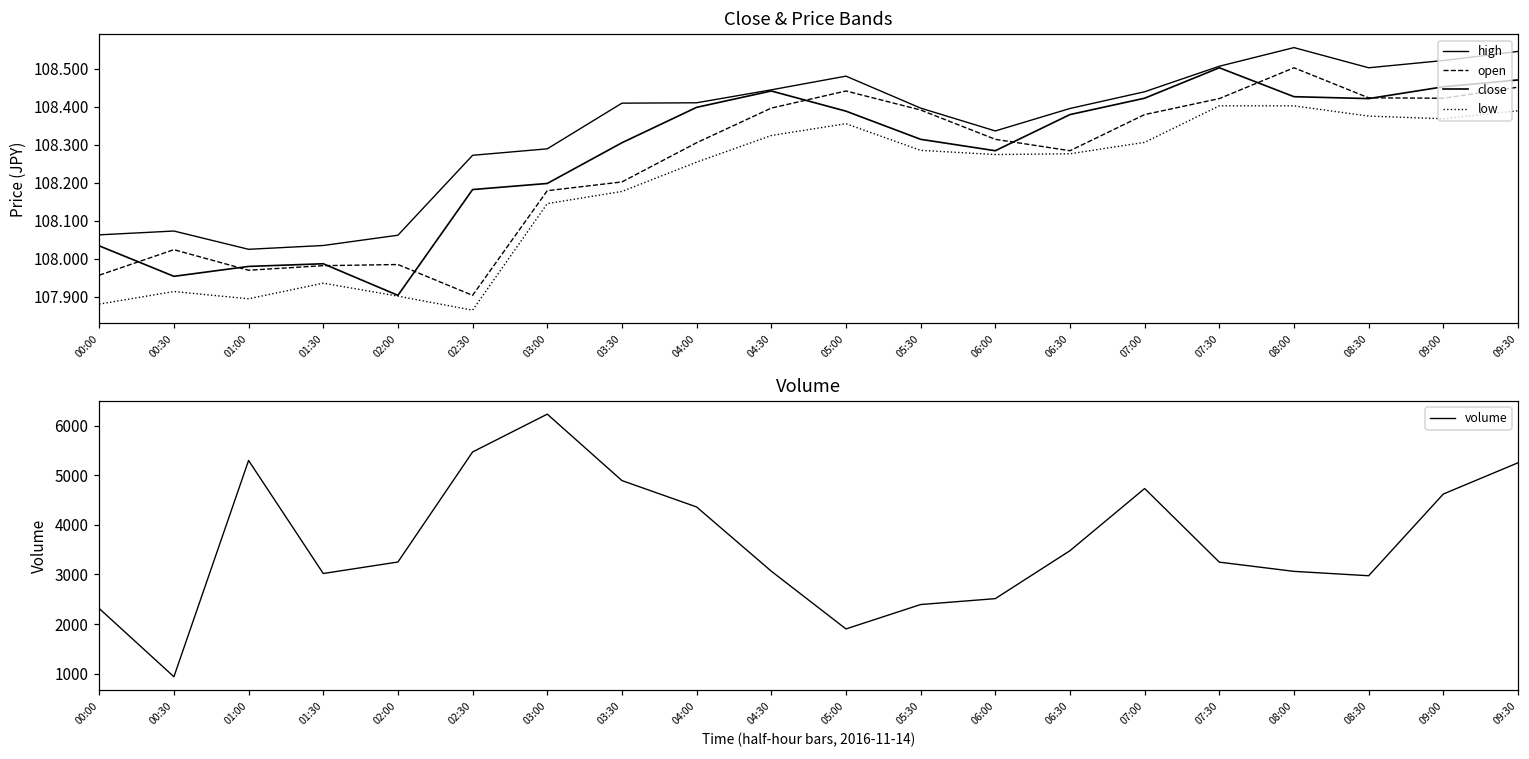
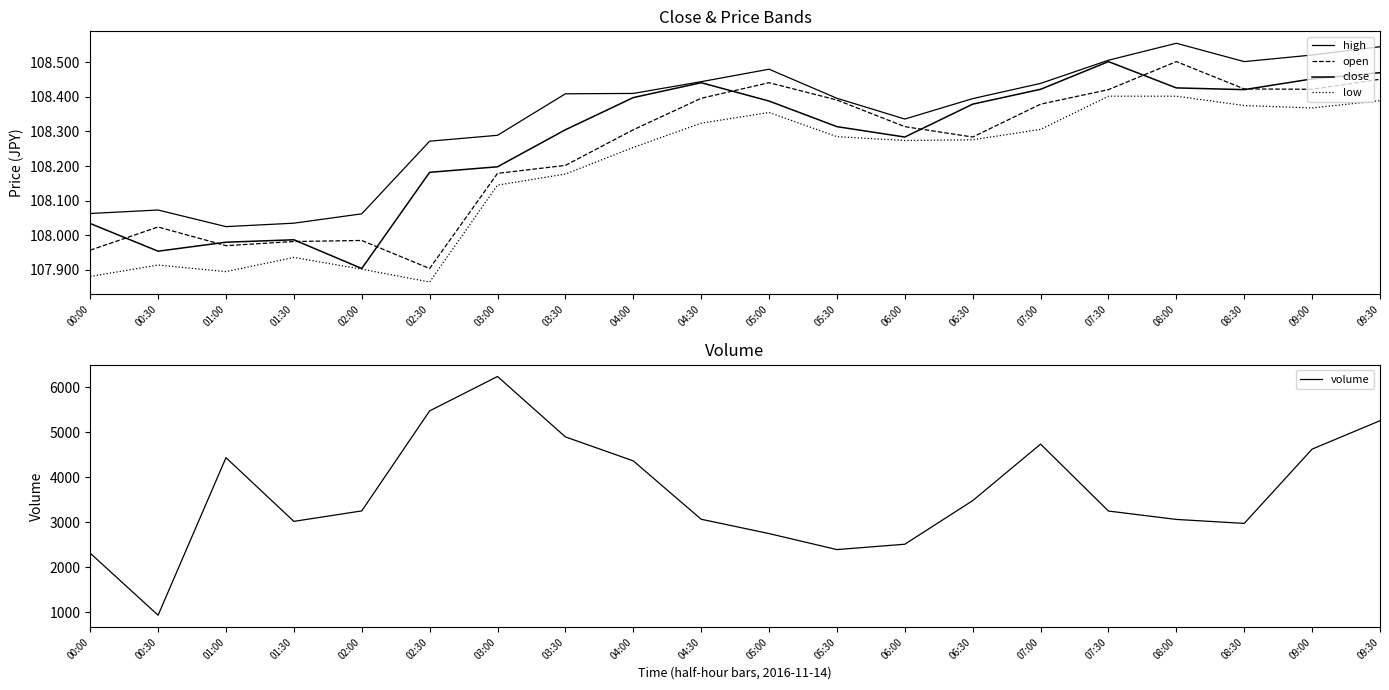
  {
    "Volume": {
      "00:00": 2300,
      "00:30": 900,
-     "01:00": 5300,
+     "01:00": 4400,
      "01:30": 3000,
      "02:00": 3300,
      "02:30": 5500,
      "03:00": 6200,
      "03:30": 4900,
      "04:00": 4400,
      "04:30": 3100,
-     "05:00": 1900,
+     "05:00": 2700,
      "05:30": 2400,
      "06:00": 2500,
      "06:30": 3500,
      "07:00": 4700,
      "07:30": 3200,
      "08:00": 3100,
      "08:30": 3000,
      "09:00": 4600,
      "09:30": 5300
    }
  }
